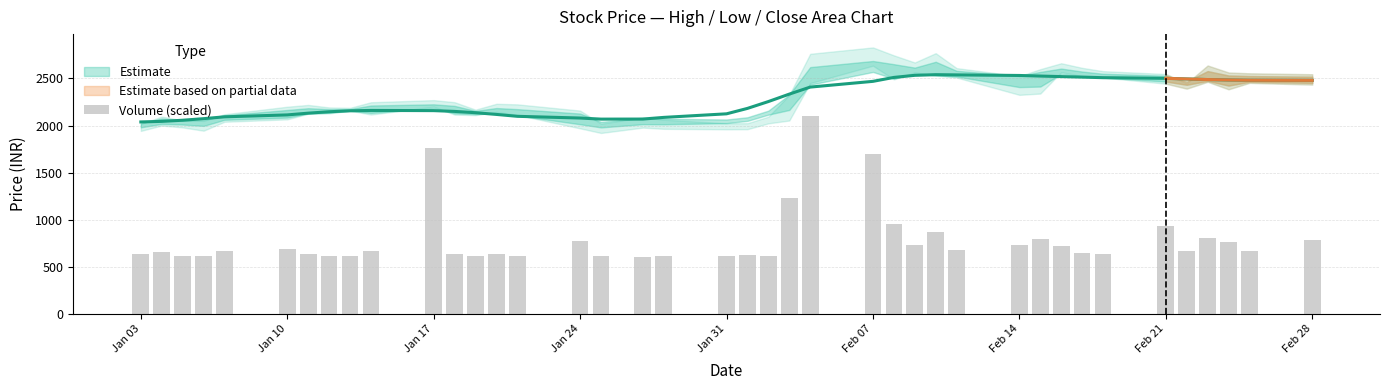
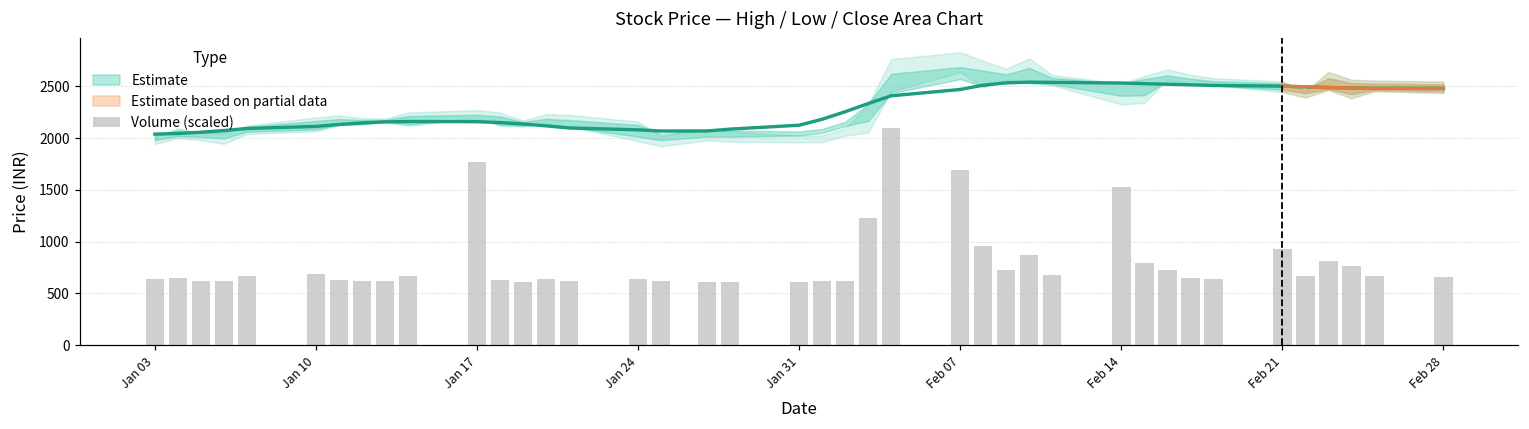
  {
    "Volume (scaled)": {
      "Jan 03": 600,
      "Jan 10": 700,
      "Jan 17": 1800,
-     "Jan 24": 800,
+     "Jan 24": 600,
      "Jan 31": 600,
      "Feb 07": 1700,
-     "Feb 14": 700,
+     "Feb 14": 1500,
      "Feb 21": 900,
-     "Feb 28": 800
+     "Feb 28": 700
    }
  }
